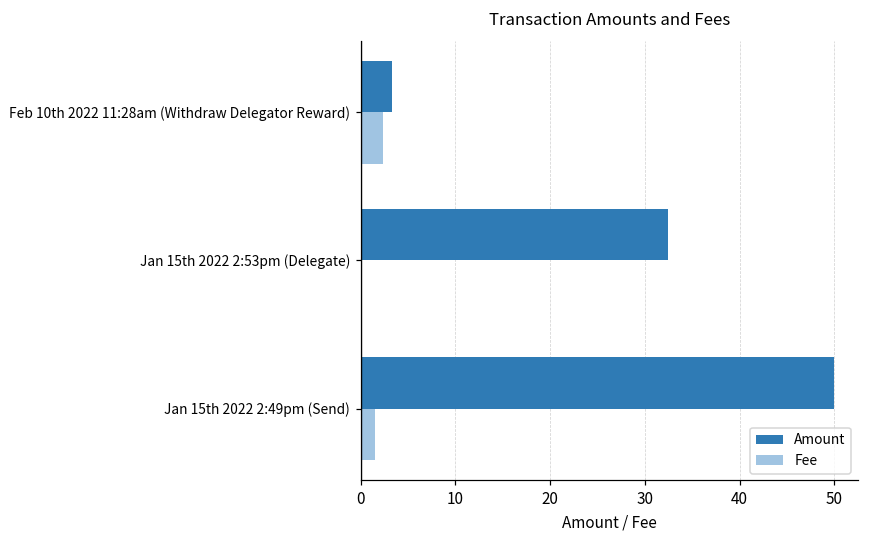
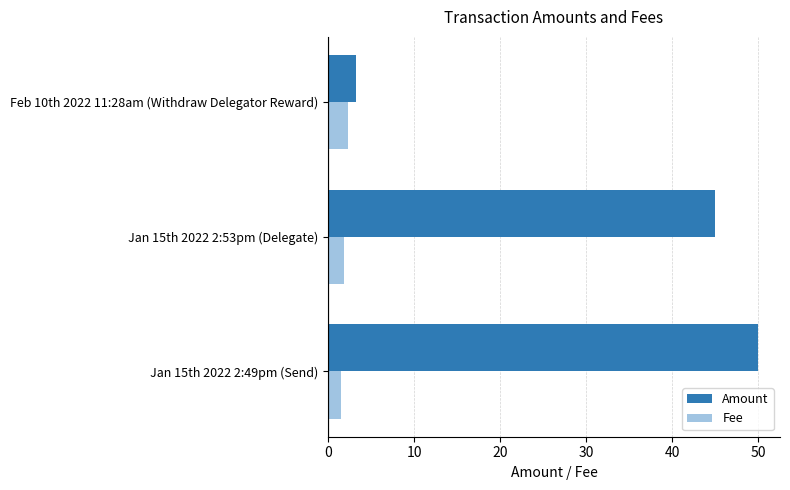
  {
    "Amount": {
      "Feb 10th 2022 11:28am (Withdraw Delegator Reward)": 3,
-     "Jan 15th 2022 2:53pm (Delegate)": 32,
+     "Jan 15th 2022 2:53pm (Delegate)": 45,
      "Jan 15th 2022 2:49pm (Send)": 50
    },
    "Fee": {
      "Feb 10th 2022 11:28am (Withdraw Delegator Reward)": 2,
-     "Jan 15th 2022 2:53pm (Delegate)": 0,
+     "Jan 15th 2022 2:53pm (Delegate)": 2,
      "Jan 15th 2022 2:49pm (Send)": 1
    }
  }
